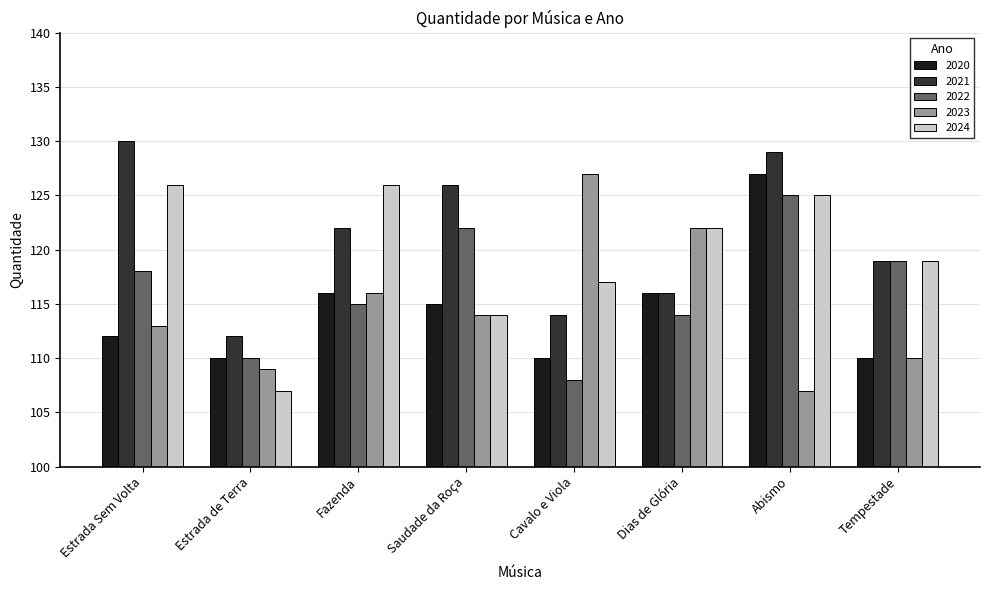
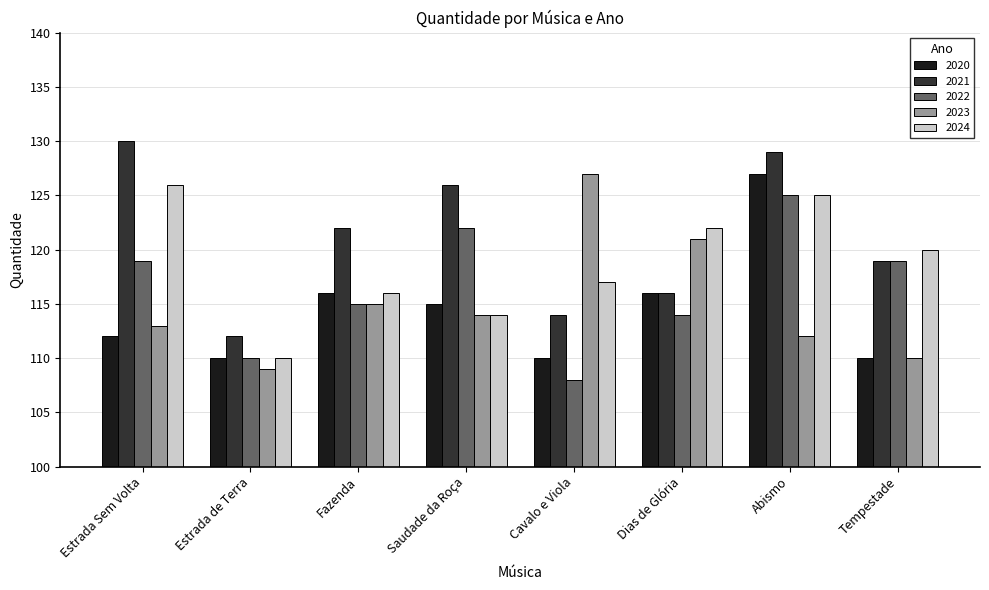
  {
    "2022": {
-     "Estrada Sem Volta": 118,
+     "Estrada Sem Volta": 119,
      "Estrada de Terra": 110,
      "Fazenda": 115,
      "Saudade da Roça": 122,
      "Cavalo e Viola": 108,
      "Dias de Glória": 114,
      "Abismo": 125,
      "Tempestade": 119
    },
    "2023": {
      "Estrada Sem Volta": 113,
      "Estrada de Terra": 109,
-     "Fazenda": 116,
+     "Fazenda": 115,
      "Saudade da Roça": 114,
      "Cavalo e Viola": 127,
-     "Dias de Glória": 122,
-     "Abismo": 107,
+     "Dias de Glória": 121,
+     "Abismo": 112,
      "Tempestade": 110
    },
    "2024": {
      "Estrada Sem Volta": 126,
-     "Estrada de Terra": 107,
-     "Fazenda": 126,
+     "Estrada de Terra": 110,
+     "Fazenda": 116,
      "Saudade da Roça": 114,
      "Cavalo e Viola": 117,
      "Dias de Glória": 122,
      "Abismo": 125,
-     "Tempestade": 119
+     "Tempestade": 120
    }
  }
